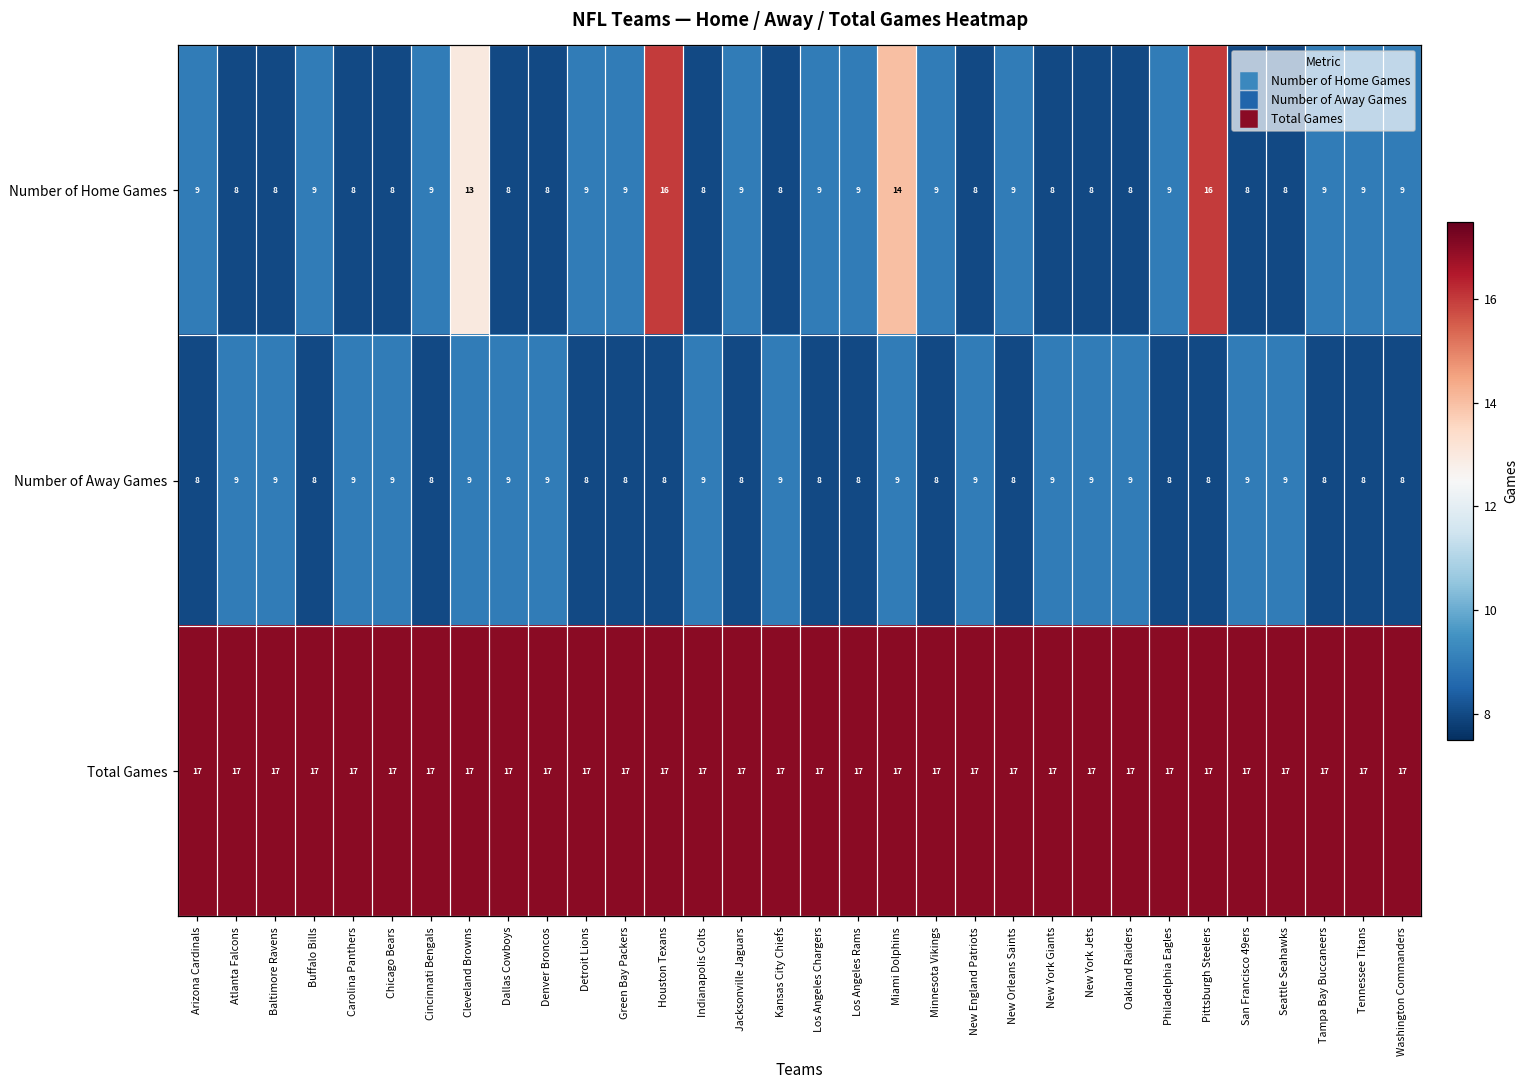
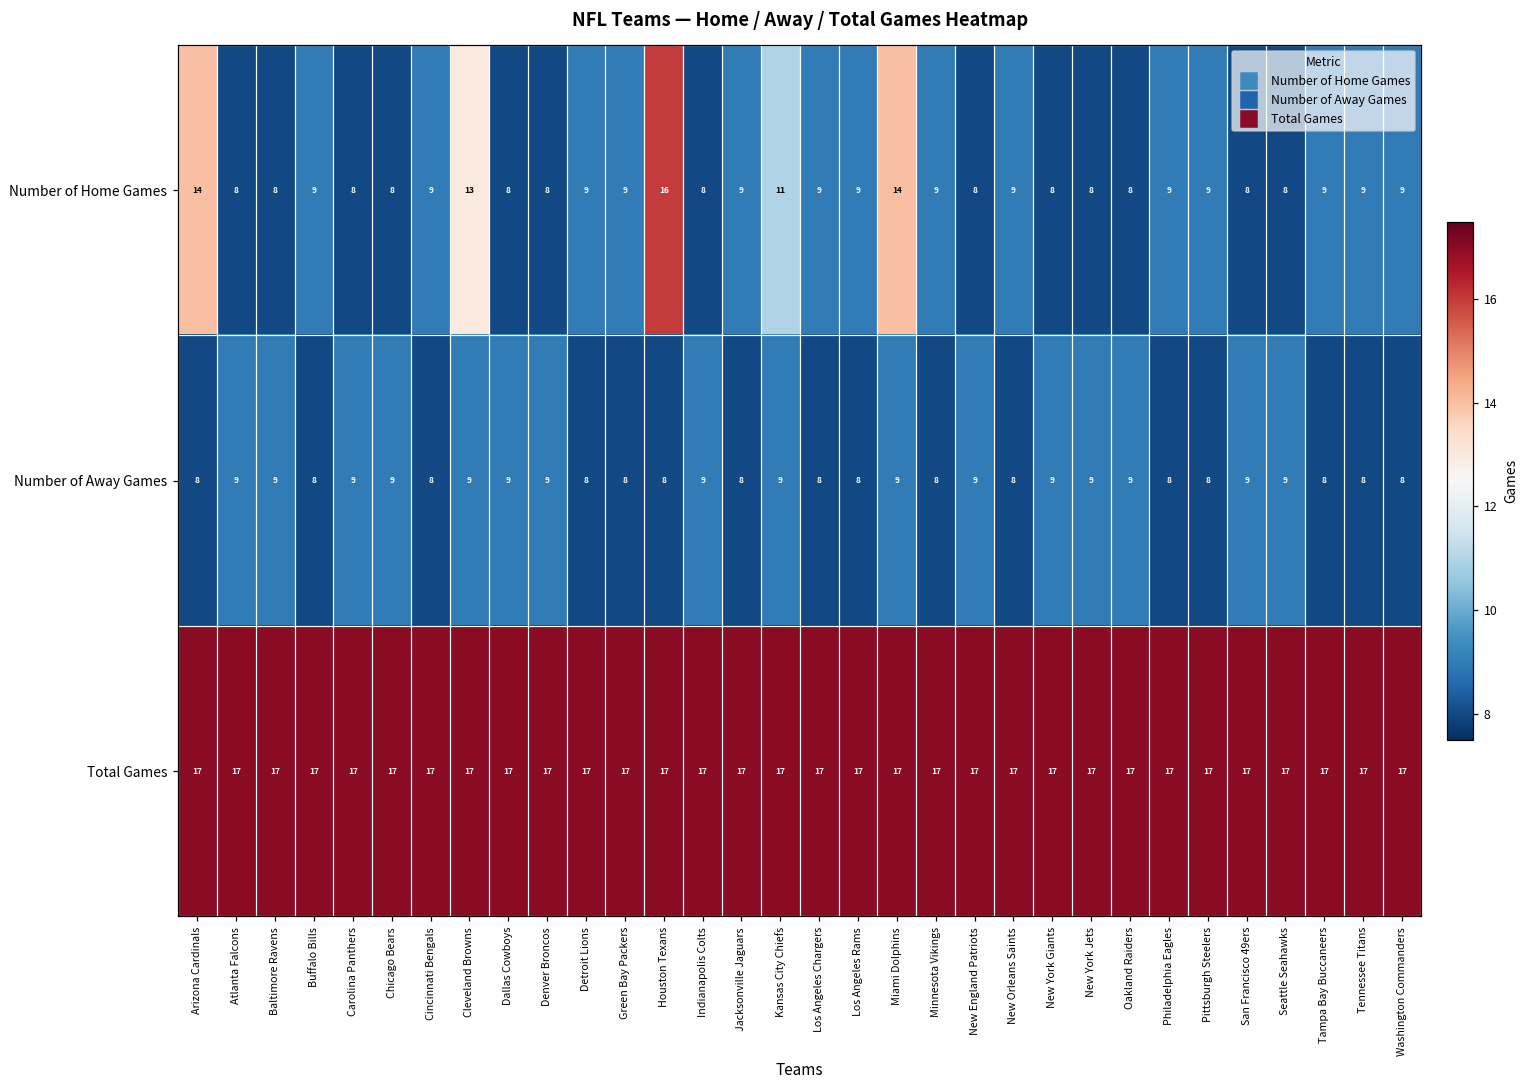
  {
    "Number of Home Games": {
-     "Arizona Cardinals": 9,
+     "Arizona Cardinals": 14,
      "Atlanta Falcons": 8,
      "Baltimore Ravens": 8,
      "Buffalo Bills": 9,
      "Carolina Panthers": 8,
      "Chicago Bears": 8,
      "Cincinnati Bengals": 9,
      "Cleveland Browns": 13,
      "Dallas Cowboys": 8,
      "Denver Broncos": 8,
      "Detroit Lions": 9,
      "Green Bay Packers": 9,
      "Houston Texans": 16,
      "Indianapolis Colts": 8,
      "Jacksonville Jaguars": 9,
-     "Kansas City Chiefs": 8,
+     "Kansas City Chiefs": 11,
      "Los Angeles Chargers": 9,
      "Los Angeles Rams": 9,
      "Miami Dolphins": 14,
      "Minnesota Vikings": 9,
      "New England Patriots": 8,
      "New Orleans Saints": 9,
      "New York Giants": 8,
      "New York Jets": 8,
      "Oakland Raiders": 8,
      "Philadelphia Eagles": 9,
-     "Pittsburgh Steelers": 16,
+     "Pittsburgh Steelers": 9,
      "San Francisco 49ers": 8,
      "Seattle Seahawks": 8,
      "Tampa Bay Buccaneers": 9,
      "Tennessee Titans": 9,
      "Washington Commanders": 9
    },
    "Number of Away Games": {
      "Arizona Cardinals": 8,
      "Atlanta Falcons": 9,
      "Baltimore Ravens": 9,
      "Buffalo Bills": 8,
      "Carolina Panthers": 9,
      "Chicago Bears": 9,
      "Cincinnati Bengals": 8,
      "Cleveland Browns": 9,
      "Dallas Cowboys": 9,
      "Denver Broncos": 9,
      "Detroit Lions": 8,
      "Green Bay Packers": 8,
      "Houston Texans": 8,
      "Indianapolis Colts": 9,
      "Jacksonville Jaguars": 8,
      "Kansas City Chiefs": 9,
      "Los Angeles Chargers": 8,
      "Los Angeles Rams": 8,
      "Miami Dolphins": 9,
      "Minnesota Vikings": 8,
      "New England Patriots": 9,
      "New Orleans Saints": 8,
      "New York Giants": 9,
      "New York Jets": 9,
      "Oakland Raiders": 9,
      "Philadelphia Eagles": 8,
      "Pittsburgh Steelers": 8,
      "San Francisco 49ers": 9,
      "Seattle Seahawks": 9,
      "Tampa Bay Buccaneers": 8,
      "Tennessee Titans": 8,
      "Washington Commanders": 8
    },
    "Total Games": {
      "Arizona Cardinals": 17,
      "Atlanta Falcons": 17,
      "Baltimore Ravens": 17,
      "Buffalo Bills": 17,
      "Carolina Panthers": 17,
      "Chicago Bears": 17,
      "Cincinnati Bengals": 17,
      "Cleveland Browns": 17,
      "Dallas Cowboys": 17,
      "Denver Broncos": 17,
      "Detroit Lions": 17,
      "Green Bay Packers": 17,
      "Houston Texans": 17,
      "Indianapolis Colts": 17,
      "Jacksonville Jaguars": 17,
      "Kansas City Chiefs": 17,
      "Los Angeles Chargers": 17,
      "Los Angeles Rams": 17,
      "Miami Dolphins": 17,
      "Minnesota Vikings": 17,
      "New England Patriots": 17,
      "New Orleans Saints": 17,
      "New York Giants": 17,
      "New York Jets": 17,
      "Oakland Raiders": 17,
      "Philadelphia Eagles": 17,
      "Pittsburgh Steelers": 17,
      "San Francisco 49ers": 17,
      "Seattle Seahawks": 17,
      "Tampa Bay Buccaneers": 17,
      "Tennessee Titans": 17,
      "Washington Commanders": 17
    }
  }
